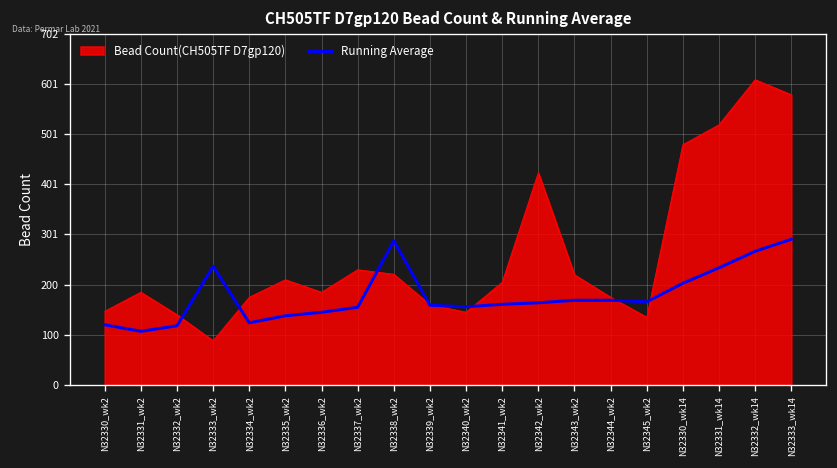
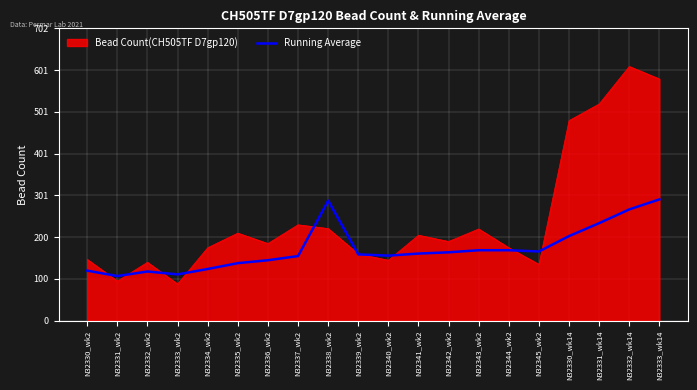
  {
    "Bead Count(CH505TF D7gp120)": {
      "N32330_wk2": 150,
-     "N32331_wk2": 190,
+     "N32331_wk2": 100,
      "N32332_wk2": 140,
      "N32333_wk2": 90,
      "N32334_wk2": 180,
      "N32335_wk2": 210,
      "N32336_wk2": 190,
      "N32337_wk2": 230,
      "N32338_wk2": 220,
      "N32340_wk2": 150,
      "N32341_wk2": 210,
-     "N32342_wk2": 420,
+     "N32342_wk2": 190,
      "N32343_wk2": 220,
      "N32345_wk2": 140,
      "N32330_wk14": 480,
      "N32331_wk14": 520,
      "N32332_wk14": 610,
      "N32333_wk14": 580
    },
    "Running Average": {
      "N32330_wk2": 120,
      "N32331_wk2": 110,
      "N32332_wk2": 120,
-     "N32333_wk2": 240,
+     "N32333_wk2": 110,
      "N32334_wk2": 120,
      "N32335_wk2": 140,
      "N32336_wk2": 150,
      "N32337_wk2": 160,
      "N32338_wk2": 290,
      "N32340_wk2": 160,
      "N32341_wk2": 160,
      "N32342_wk2": 160,
      "N32343_wk2": 170,
      "N32345_wk2": 170,
      "N32330_wk14": 200,
      "N32331_wk14": 230,
      "N32332_wk14": 270,
      "N32333_wk14": 290
    }
  }
